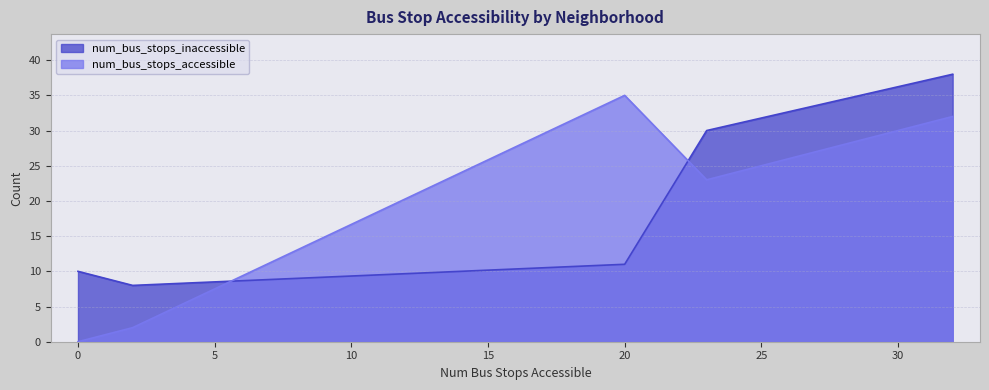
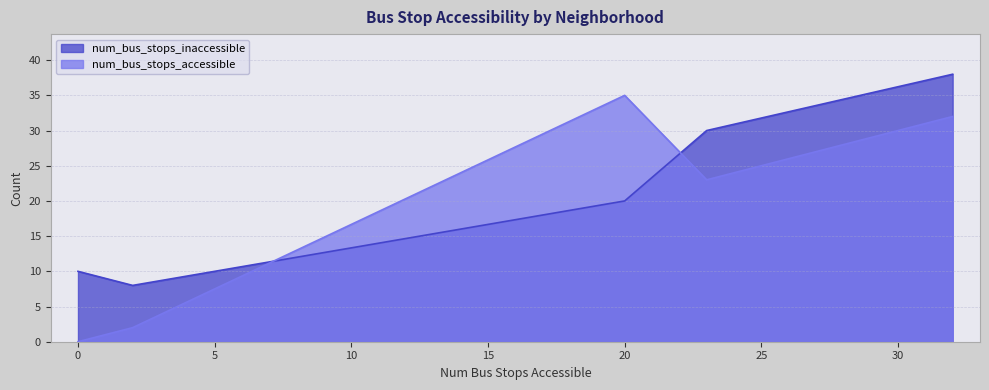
  {
    "num_bus_stops_inaccessible": {
      "0": 10,
-     "20": 11
+     "20": 20
    },
    "num_bus_stops_accessible": {
      "0": 0,
      "20": 35
    }
  }
